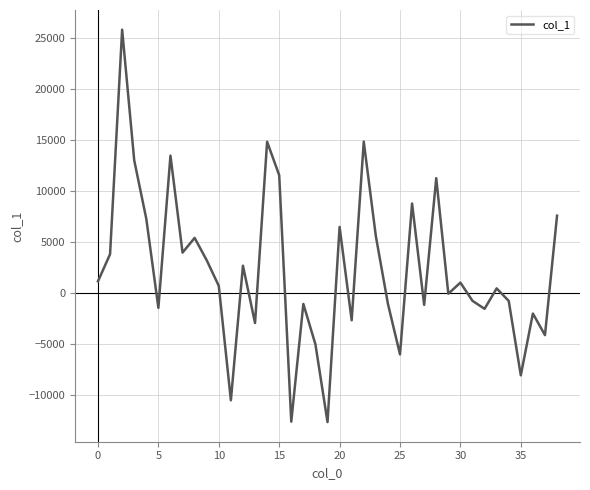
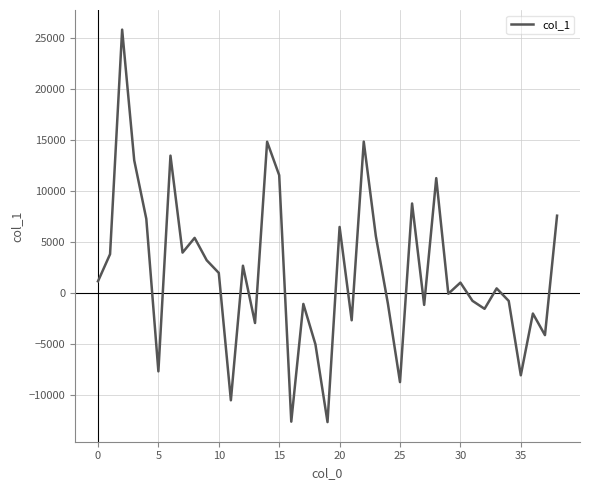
  {
    "0": 1200,
-   "5": -1400,
-   "10": 700,
+   "5": -7600,
+   "10": 2000,
    "15": 11600,
    "20": 6500,
-   "25": -6000,
+   "25": -8700,
    "30": 1100,
    "35": -8000
  }
